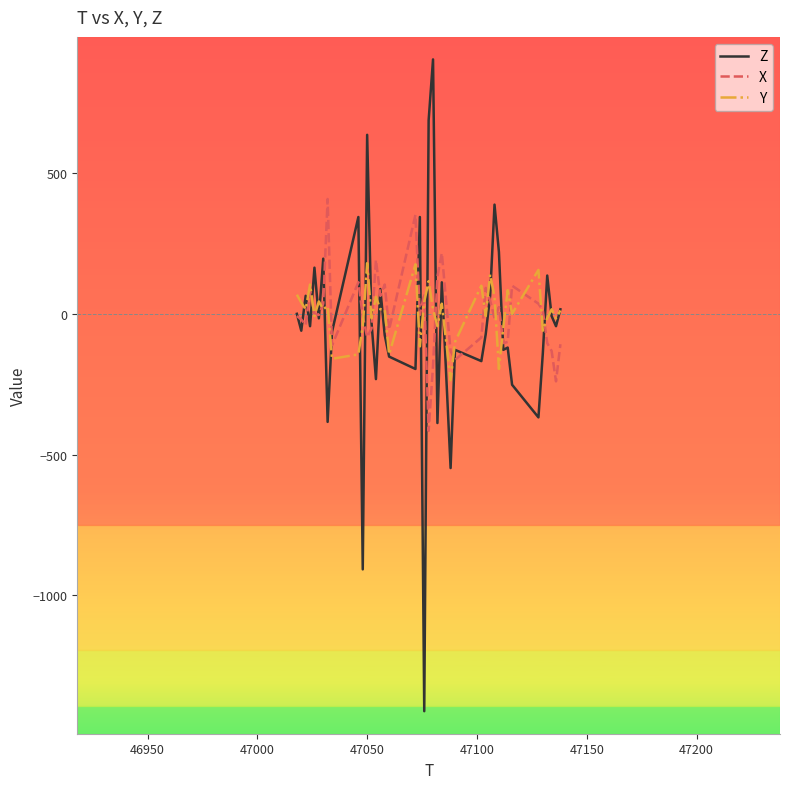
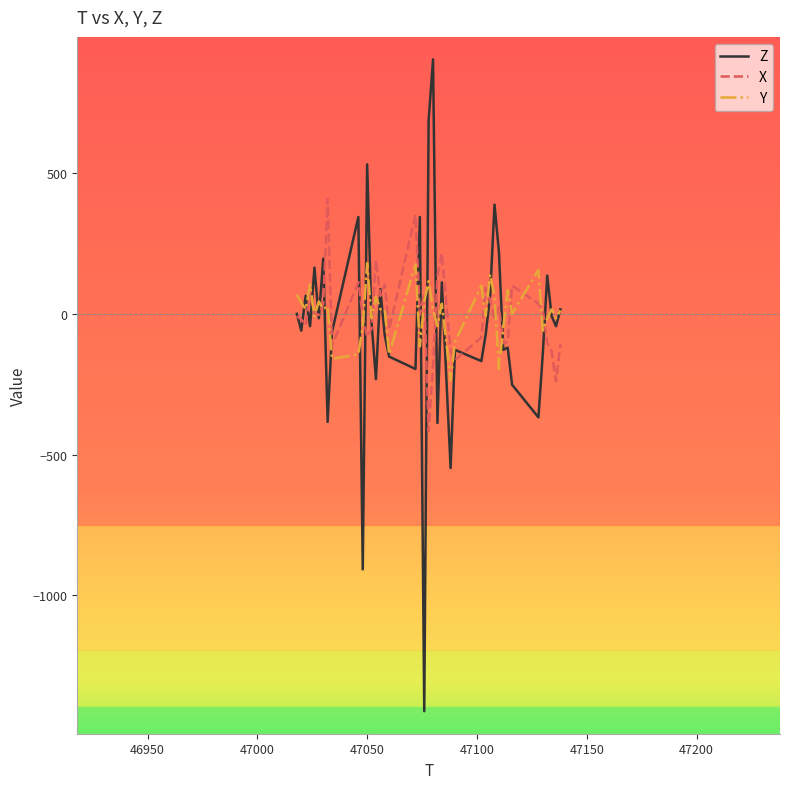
  {
    "Z": {
-     "47050": 640
+     "47050": 530
    },
    "X": {
      "47050": -80
    },
    "Y": {
      "47050": 180
    }
  }
